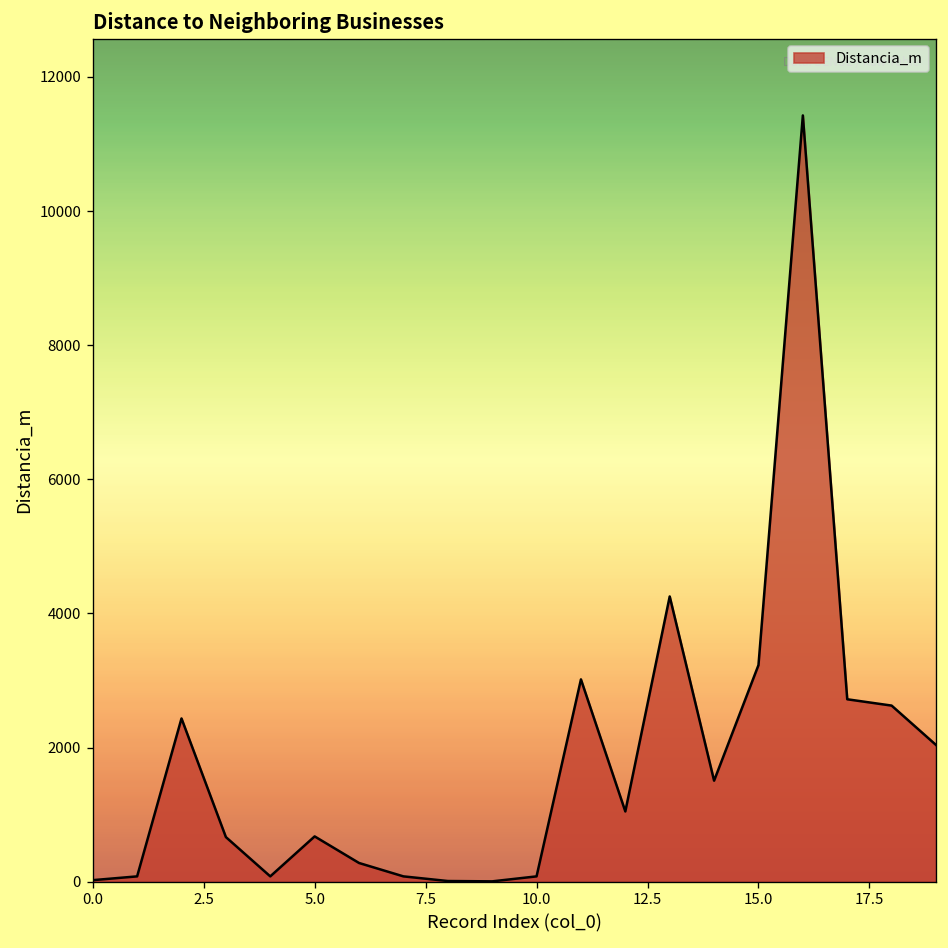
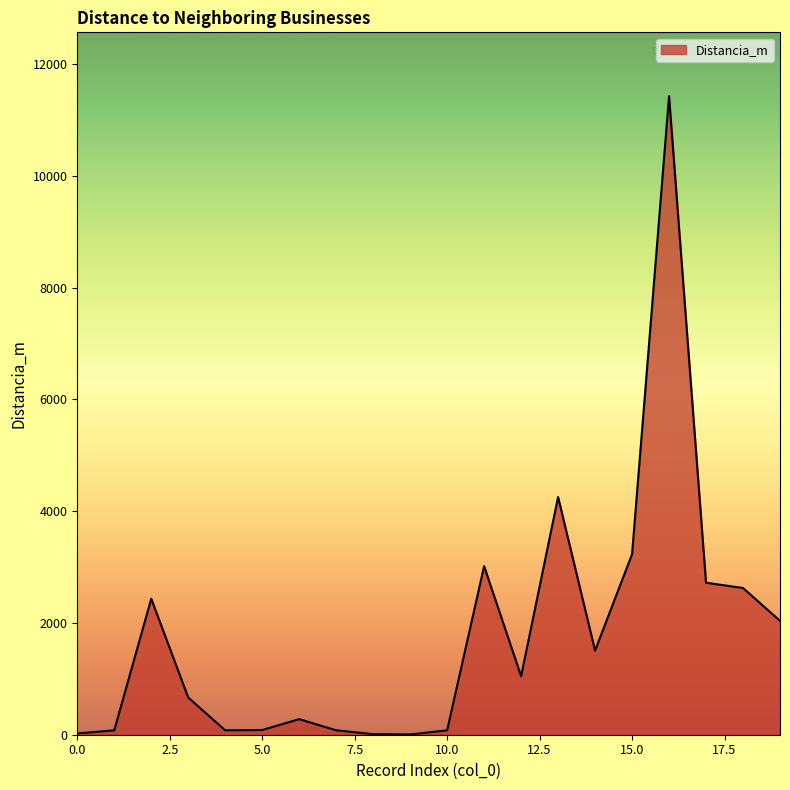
  {
    "0.0": 0,
-   "5.0": 700,
+   "5.0": 100,
    "10.0": 100,
    "15.0": 3200
  }
